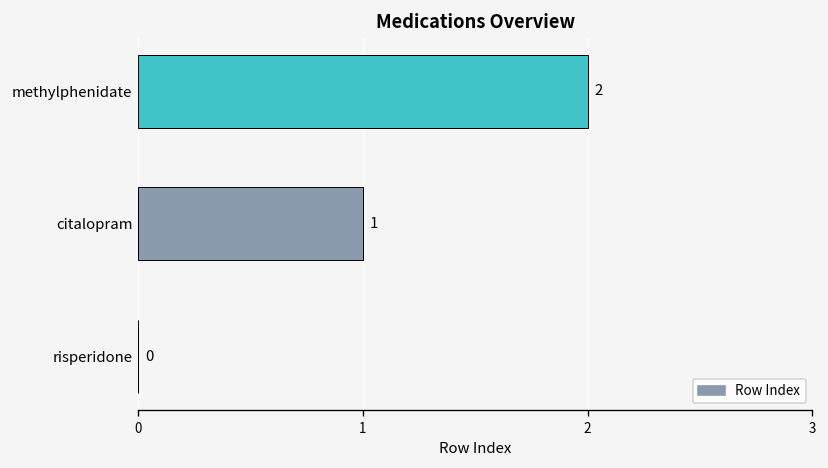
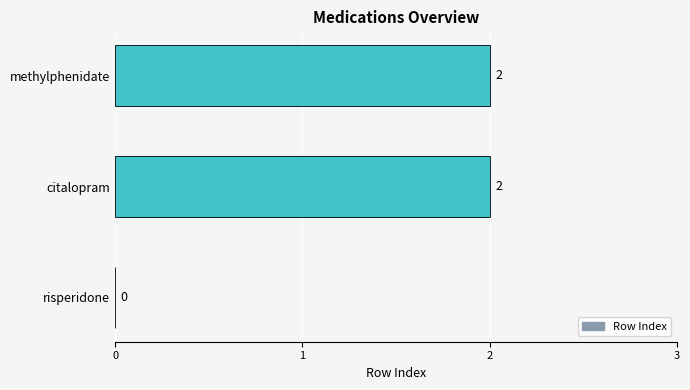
  {
    "methylphenidate": 2,
-   "citalopram": 1,
+   "citalopram": 2,
    "risperidone": 0
  }
